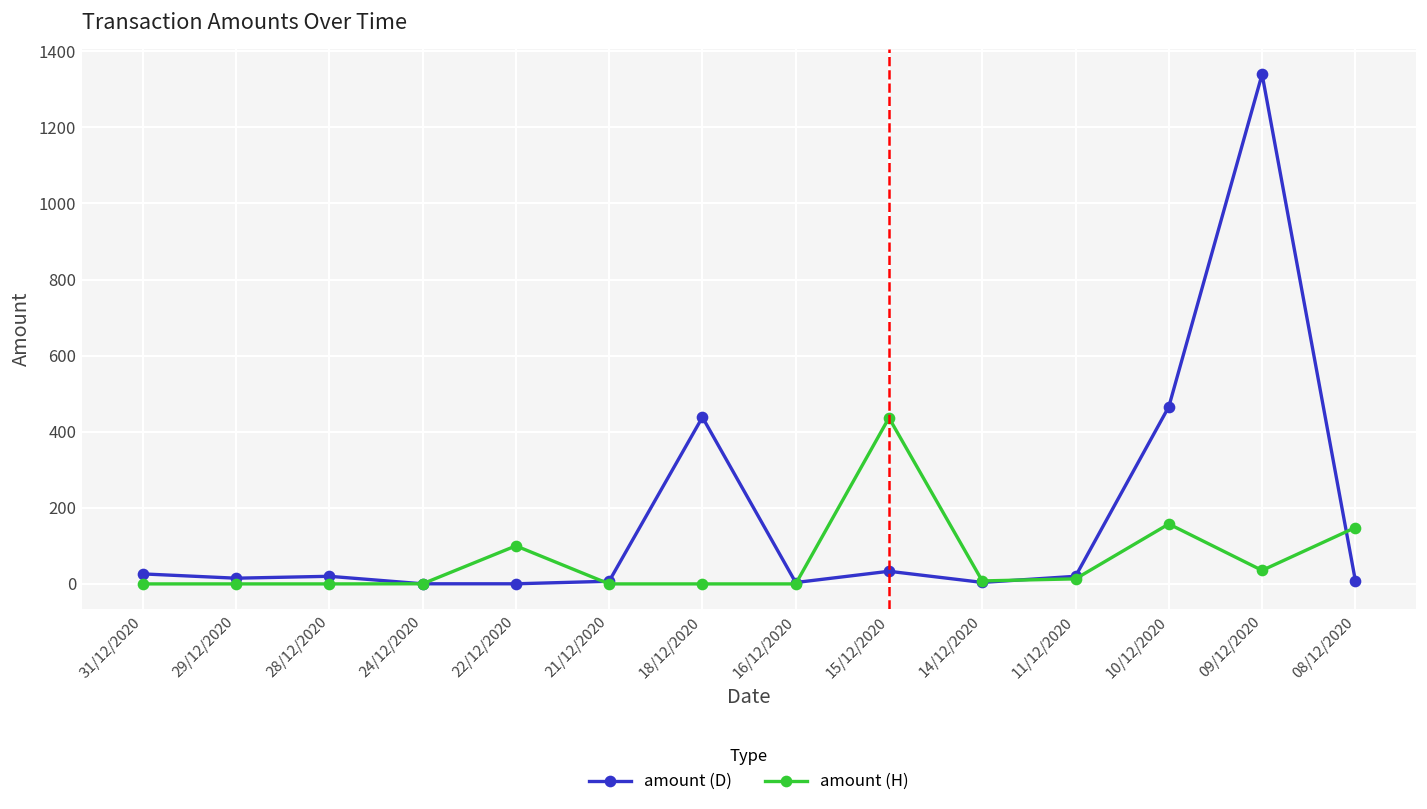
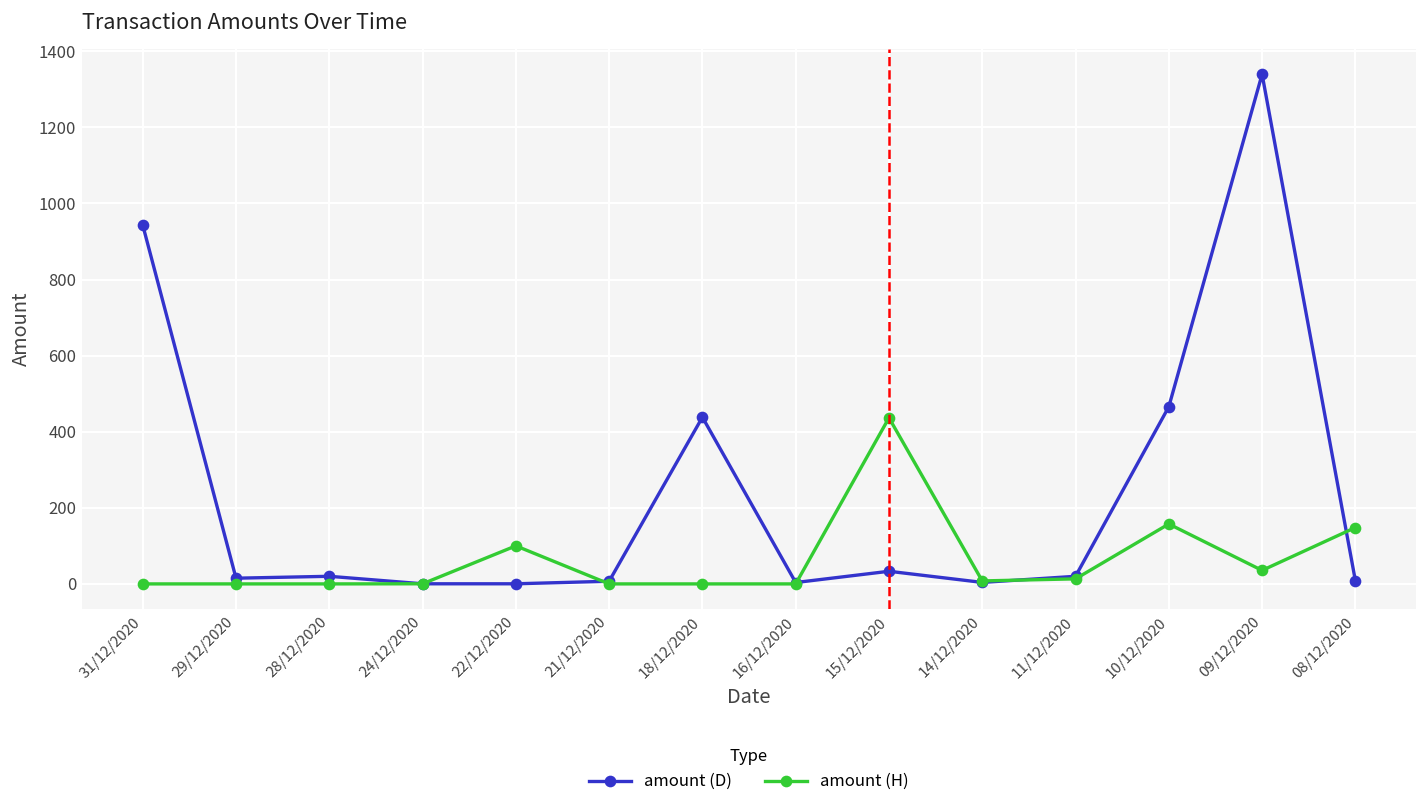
  {
    "amount (D)": {
-     "31/12/2020": 30,
+     "31/12/2020": 940,
      "29/12/2020": 20,
      "28/12/2020": 20,
      "22/12/2020": 0,
      "18/12/2020": 440,
      "15/12/2020": 30,
      "10/12/2020": 470,
      "09/12/2020": 1340,
      "08/12/2020": 10
    },
    "amount (H)": {
      "31/12/2020": 0,
      "29/12/2020": 0,
      "28/12/2020": 0,
      "22/12/2020": 100,
      "18/12/2020": 0,
      "15/12/2020": 440,
      "10/12/2020": 160,
      "09/12/2020": 40,
      "08/12/2020": 150
    }
  }
